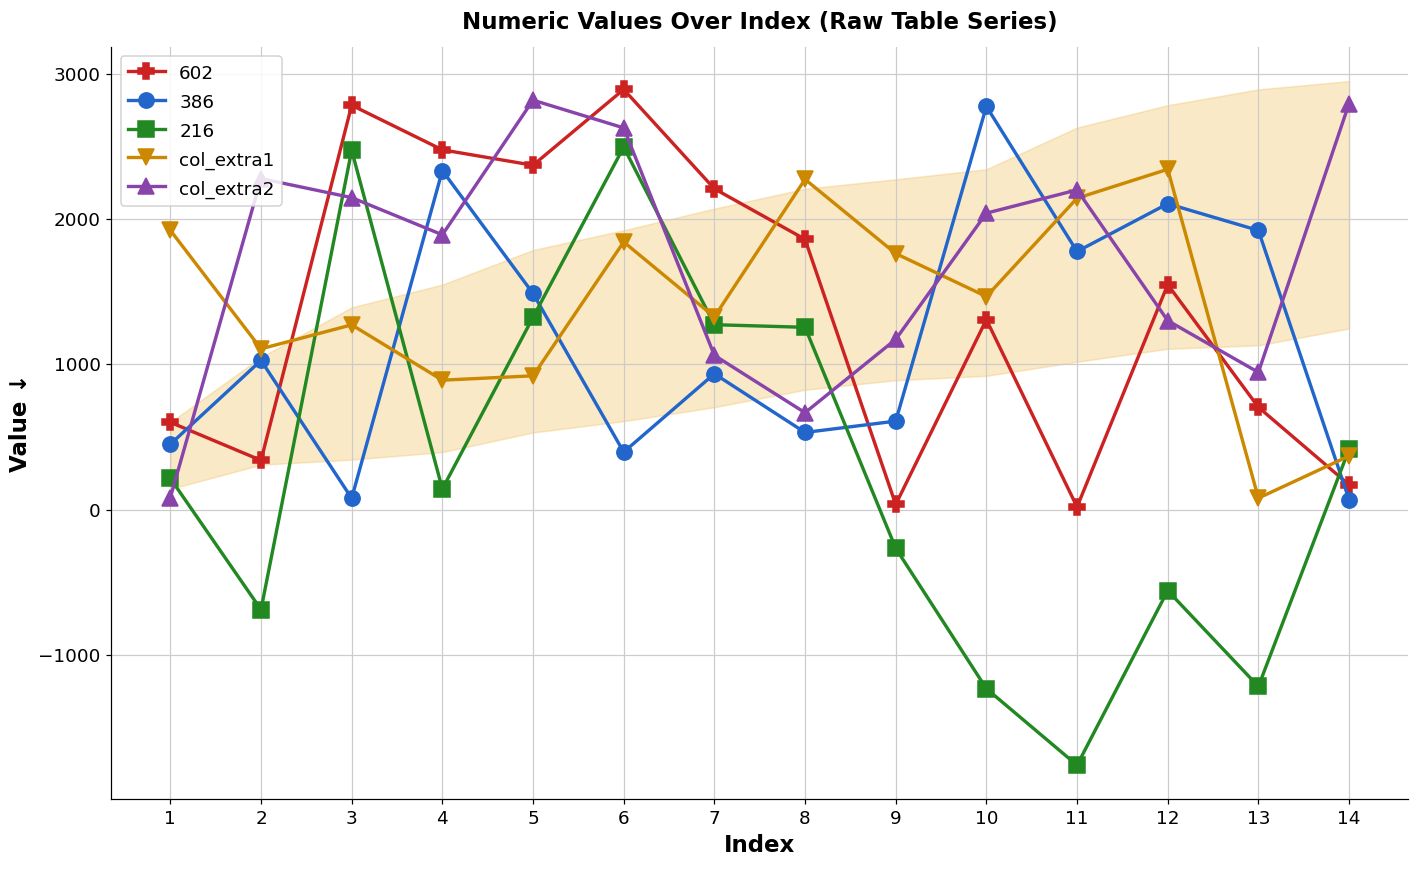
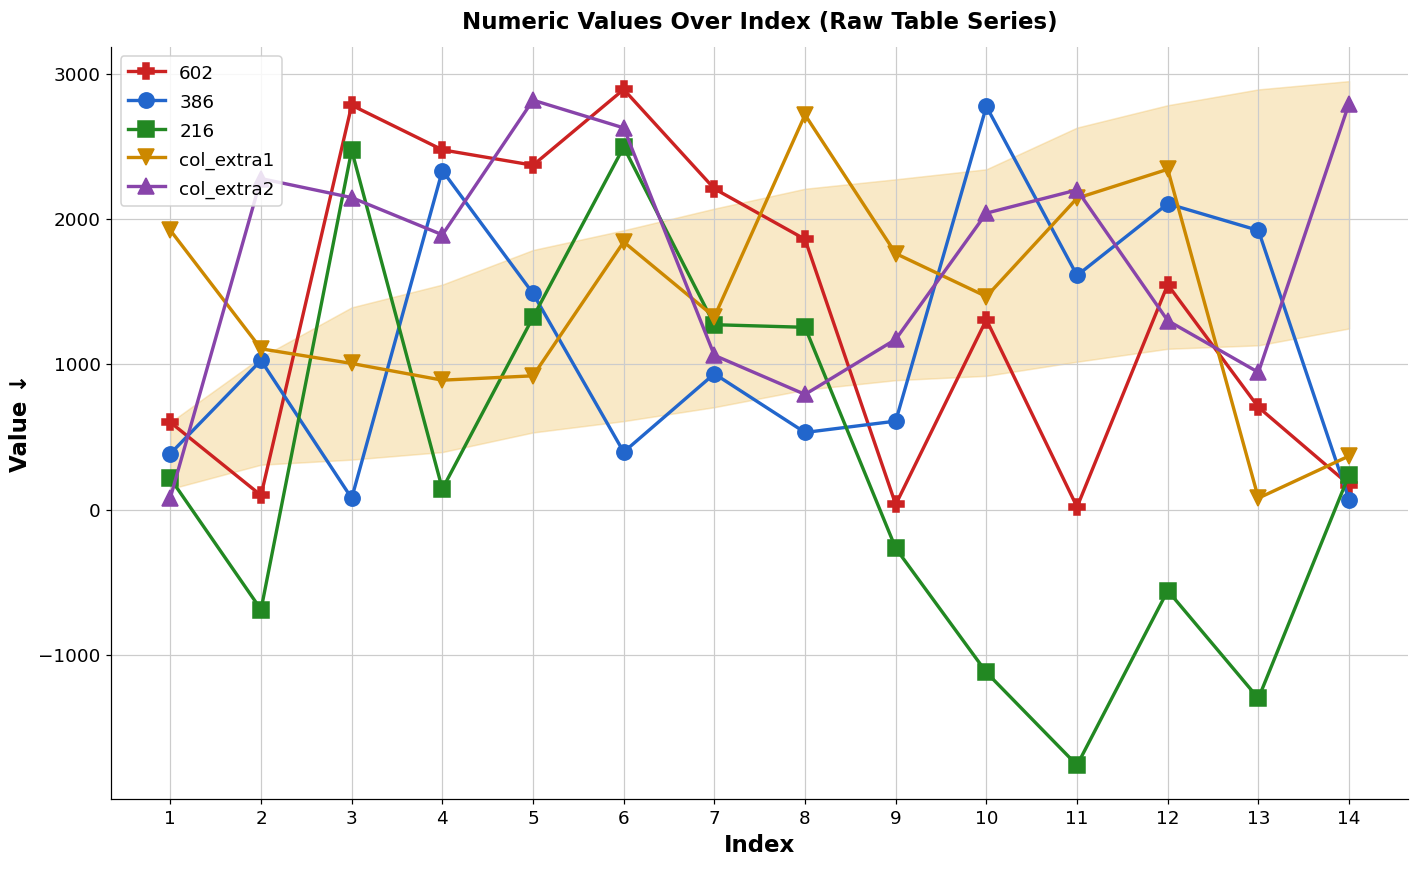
  {
    "602": {
-     "2": 340,
+     "2": 100,
      "3": 2790,
      "4": 2480,
      "5": 2370,
      "6": 2890,
      "7": 2210,
      "8": 1860,
      "9": 40,
      "10": 1310,
      "11": 20,
      "12": 1550,
      "13": 710,
      "14": 170
    },
    "386": {
-     "1": 450,
+     "1": 390,
      "2": 1030,
      "3": 80,
      "4": 2340,
      "5": 1490,
      "6": 400,
      "7": 940,
      "8": 530,
      "9": 610,
      "10": 2780,
-     "11": 1780,
+     "11": 1610,
      "12": 2110,
      "13": 1920,
      "14": 70
    },
    "216": {
      "1": 220,
      "2": -690,
      "3": 2480,
      "4": 140,
      "5": 1330,
      "6": 2500,
      "7": 1270,
      "8": 1260,
      "9": -270,
-     "10": -1230,
+     "10": -1120,
      "11": -1760,
      "12": -560,
-     "13": -1220,
-     "14": 420
+     "13": -1300,
+     "14": 240
    },
    "col_extra1": {
      "1": 1920,
      "2": 1110,
-     "3": 1270,
+     "3": 1010,
      "4": 890,
      "5": 920,
      "6": 1840,
      "7": 1330,
-     "8": 2280,
+     "8": 2720,
      "9": 1760,
      "10": 1470,
      "11": 2150,
      "12": 2340,
      "13": 80,
      "14": 370
    },
    "col_extra2": {
      "1": 80,
      "3": 2150,
      "4": 1890,
      "5": 2820,
      "6": 2630,
      "7": 1060,
-     "8": 670,
+     "8": 790,
      "9": 1170,
      "10": 2040,
      "11": 2200,
      "12": 1300,
      "13": 950,
      "14": 2800
    }
  }
